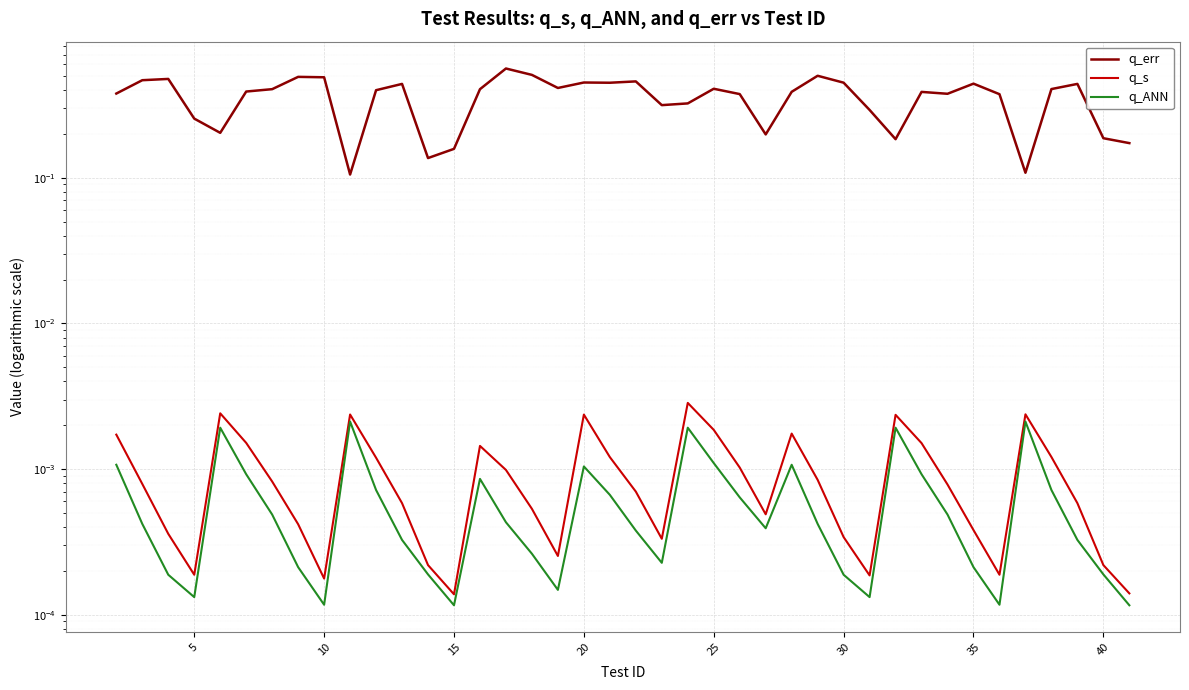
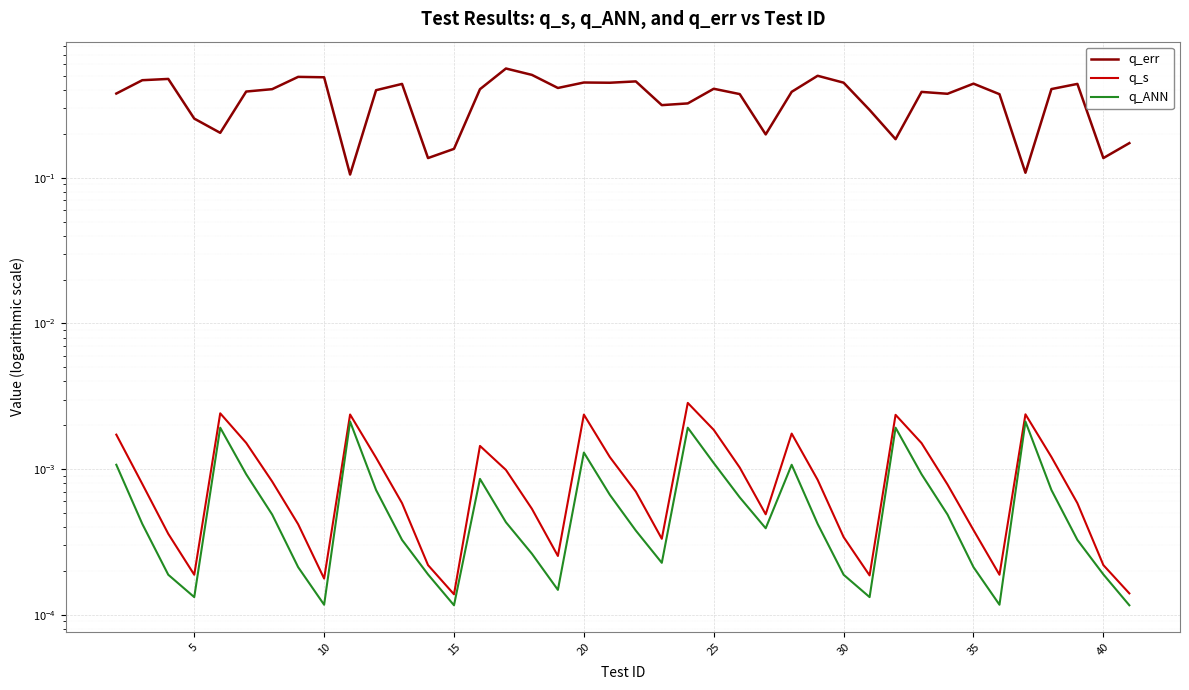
  {
    "q_err": {
      "5": 0.26,
      "10": 0.49,
      "15": 0.16,
      "20": 0.45,
      "25": 0.41,
      "30": 0.45,
      "35": 0.44,
-     "40": 0.19
+     "40": 0.14
    },
    "q_s": {
      "5": 0.00019,
      "10": 0.00018,
      "15": 0.00014,
      "20": 0.0024,
      "25": 0.0019,
      "30": 0.00034,
      "35": 0.00038,
      "40": 0.00022
    },
    "q_ANN": {
      "5": 0.00013,
      "10": 0.00012,
      "15": 0.00012,
-     "20": 0.0010,
+     "20": 0.0013,
      "25": 0.0011,
      "30": 0.00019,
      "35": 0.00021,
      "40": 0.00019
    }
  }
